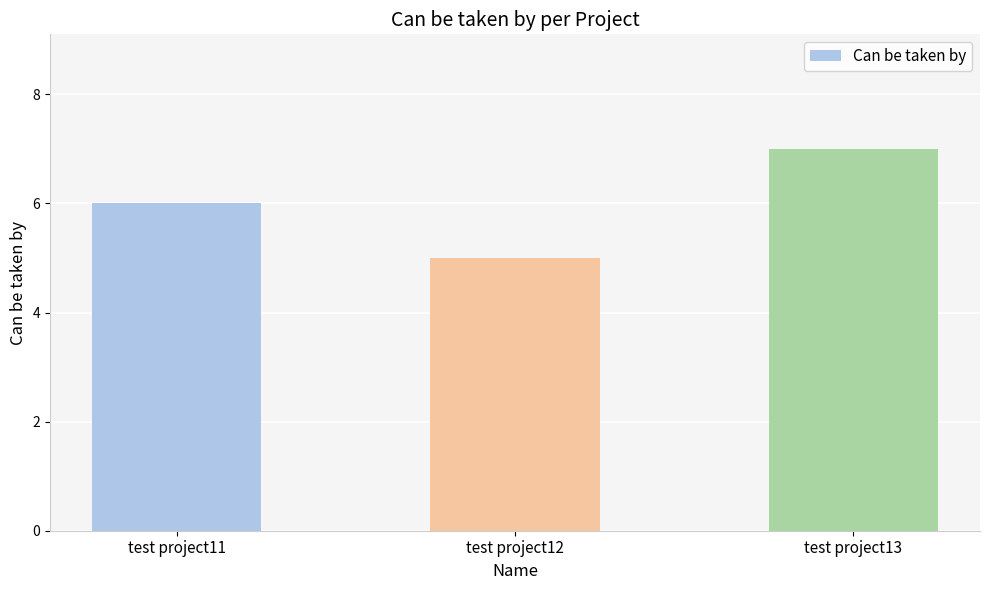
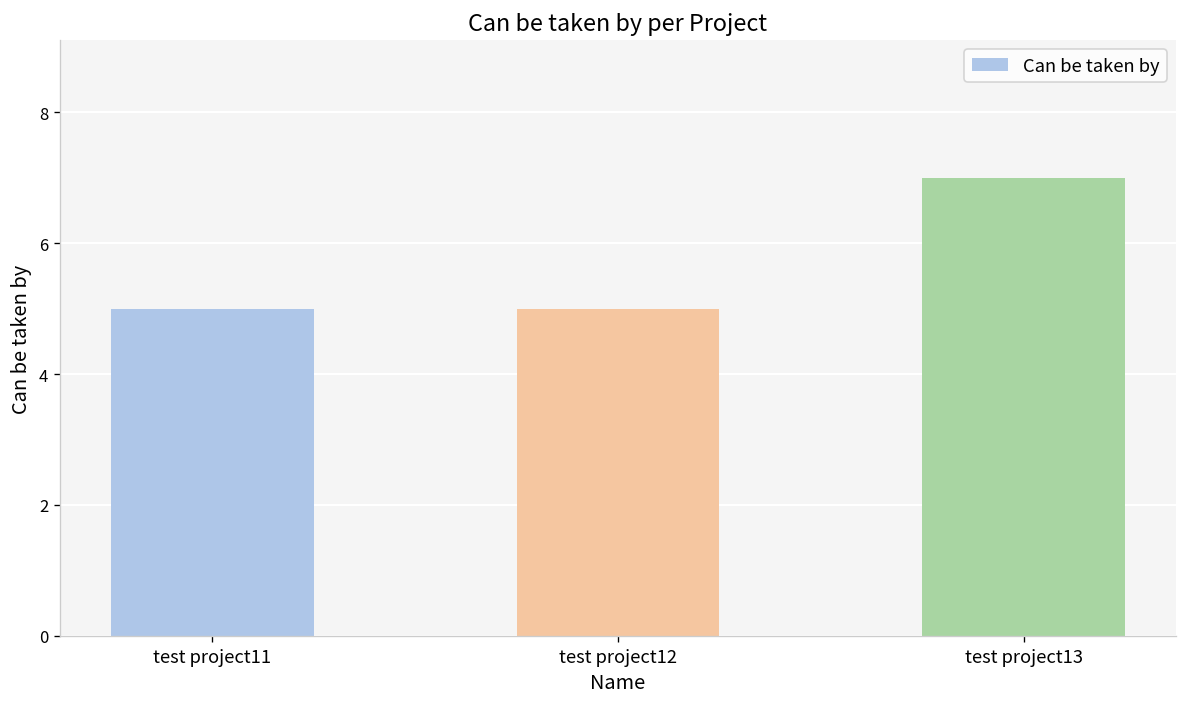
  {
-   "test project11": 6,
+   "test project11": 5,
    "test project12": 5,
    "test project13": 7
  }
